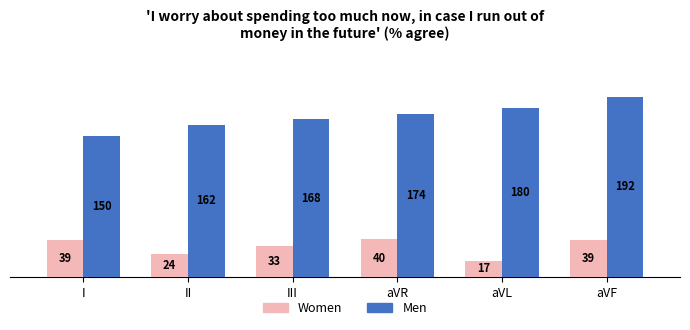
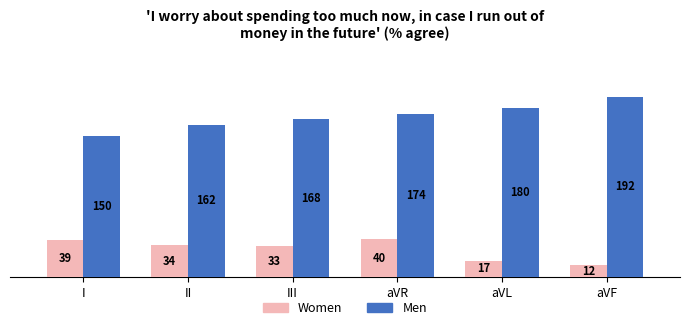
  {
    "Women": {
      "I": 39,
-     "II": 24,
+     "II": 34,
      "III": 33,
      "aVR": 40,
      "aVL": 17,
-     "aVF": 39
+     "aVF": 12
    },
    "Men": {
      "I": 150,
      "II": 162,
      "III": 168,
      "aVR": 174,
      "aVL": 180,
      "aVF": 192
    }
  }
